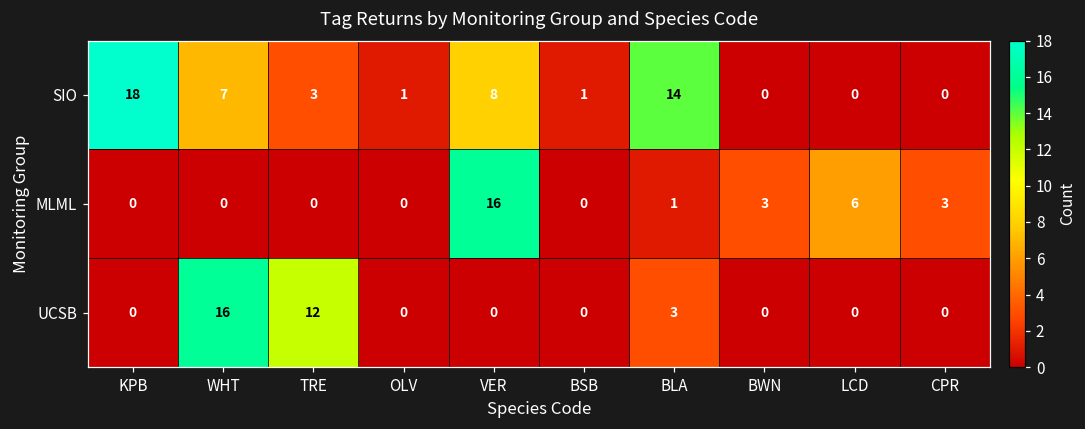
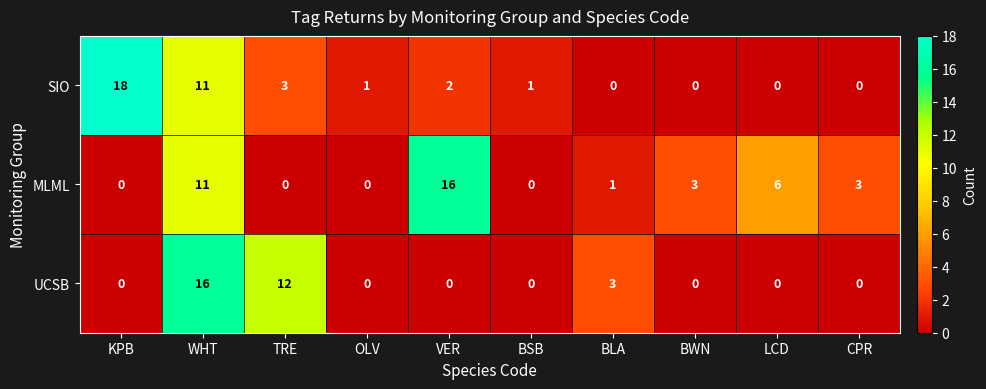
  {
    "SIO": {
      "KPB": 18,
-     "WHT": 7,
+     "WHT": 11,
      "TRE": 3,
      "OLV": 1,
-     "VER": 8,
+     "VER": 2,
      "BSB": 1,
-     "BLA": 14,
+     "BLA": 0,
      "BWN": 0,
      "LCD": 0,
      "CPR": 0
    },
    "MLML": {
      "KPB": 0,
-     "WHT": 0,
+     "WHT": 11,
      "TRE": 0,
      "OLV": 0,
      "VER": 16,
      "BSB": 0,
      "BLA": 1,
      "BWN": 3,
      "LCD": 6,
      "CPR": 3
    },
    "UCSB": {
      "KPB": 0,
      "WHT": 16,
      "TRE": 12,
      "OLV": 0,
      "VER": 0,
      "BSB": 0,
      "BLA": 3,
      "BWN": 0,
      "LCD": 0,
      "CPR": 0
    }
  }
